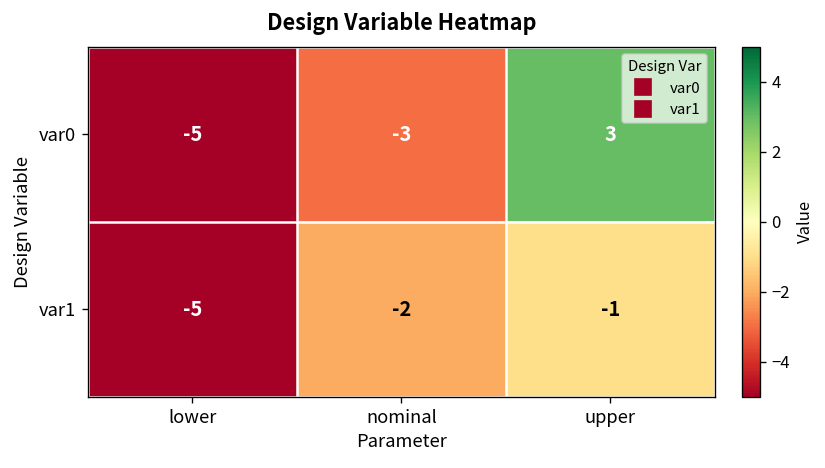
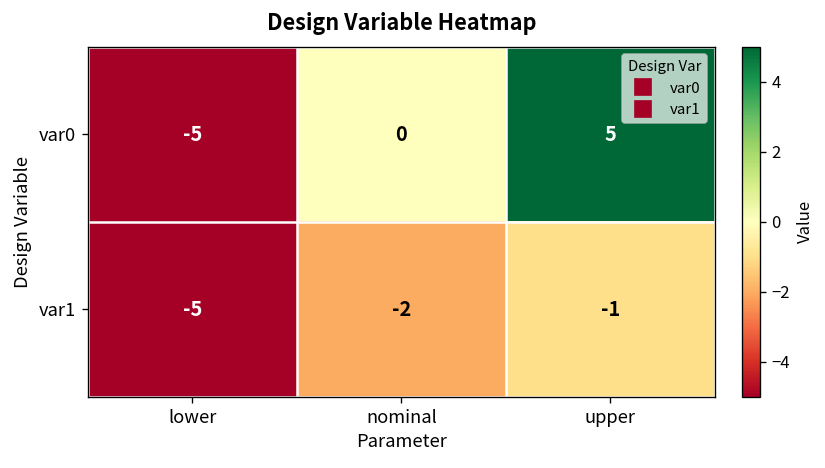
  {
    "var0": {
      "lower": -5,
-     "nominal": -3,
-     "upper": 3
+     "nominal": 0,
+     "upper": 5
    },
    "var1": {
      "lower": -5,
      "nominal": -2,
      "upper": -1
    }
  }
